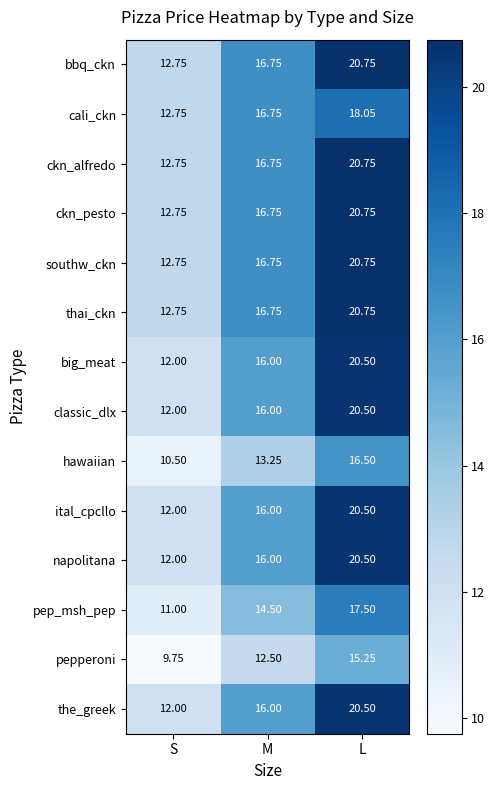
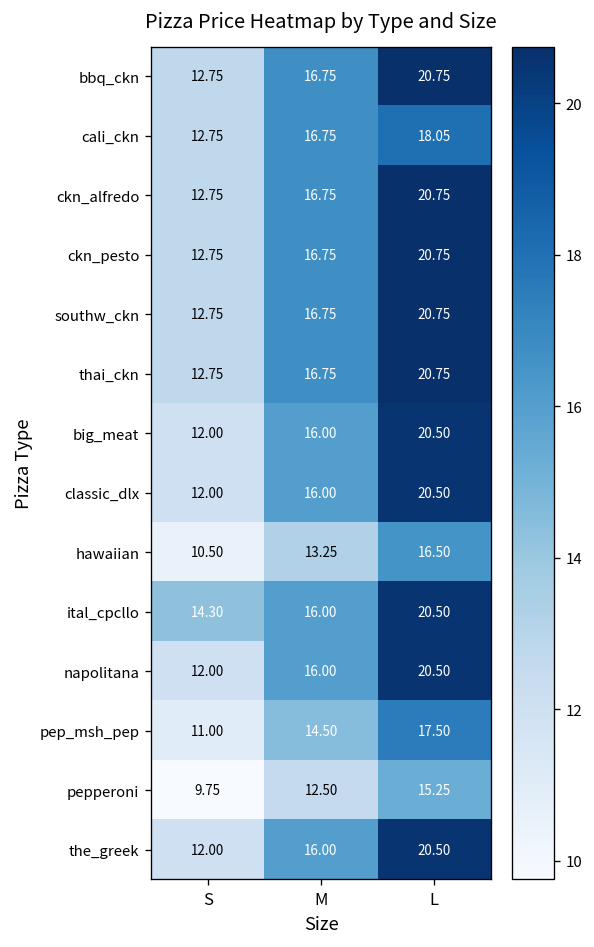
  {
    "bbq_ckn": {
      "S": 12.75,
      "M": 16.75,
      "L": 20.75
    },
    "cali_ckn": {
      "S": 12.75,
      "M": 16.75,
      "L": 18.05
    },
    "ckn_alfredo": {
      "S": 12.75,
      "M": 16.75,
      "L": 20.75
    },
    "ckn_pesto": {
      "S": 12.75,
      "M": 16.75,
      "L": 20.75
    },
    "southw_ckn": {
      "S": 12.75,
      "M": 16.75,
      "L": 20.75
    },
    "thai_ckn": {
      "S": 12.75,
      "M": 16.75,
      "L": 20.75
    },
    "big_meat": {
      "S": 12.00,
      "M": 16.00,
      "L": 20.50
    },
    "classic_dlx": {
      "S": 12.00,
      "M": 16.00,
      "L": 20.50
    },
    "hawaiian": {
      "S": 10.50,
      "M": 13.25,
      "L": 16.50
    },
    "ital_cpcllo": {
-     "S": 12.00,
+     "S": 14.30,
      "M": 16.00,
      "L": 20.50
    },
    "napolitana": {
      "S": 12.00,
      "M": 16.00,
      "L": 20.50
    },
    "pep_msh_pep": {
      "S": 11.00,
      "M": 14.50,
      "L": 17.50
    },
    "pepperoni": {
      "S": 9.75,
      "M": 12.50,
      "L": 15.25
    },
    "the_greek": {
      "S": 12.00,
      "M": 16.00,
      "L": 20.50
    }
  }
